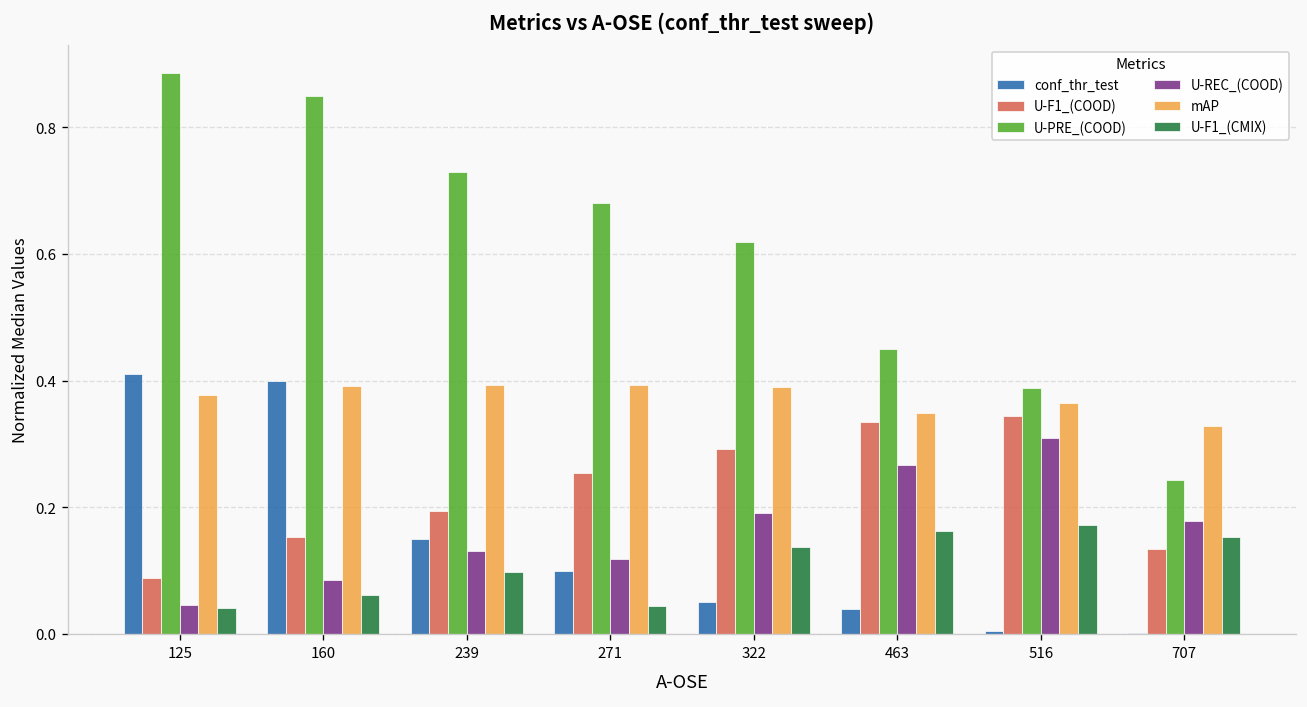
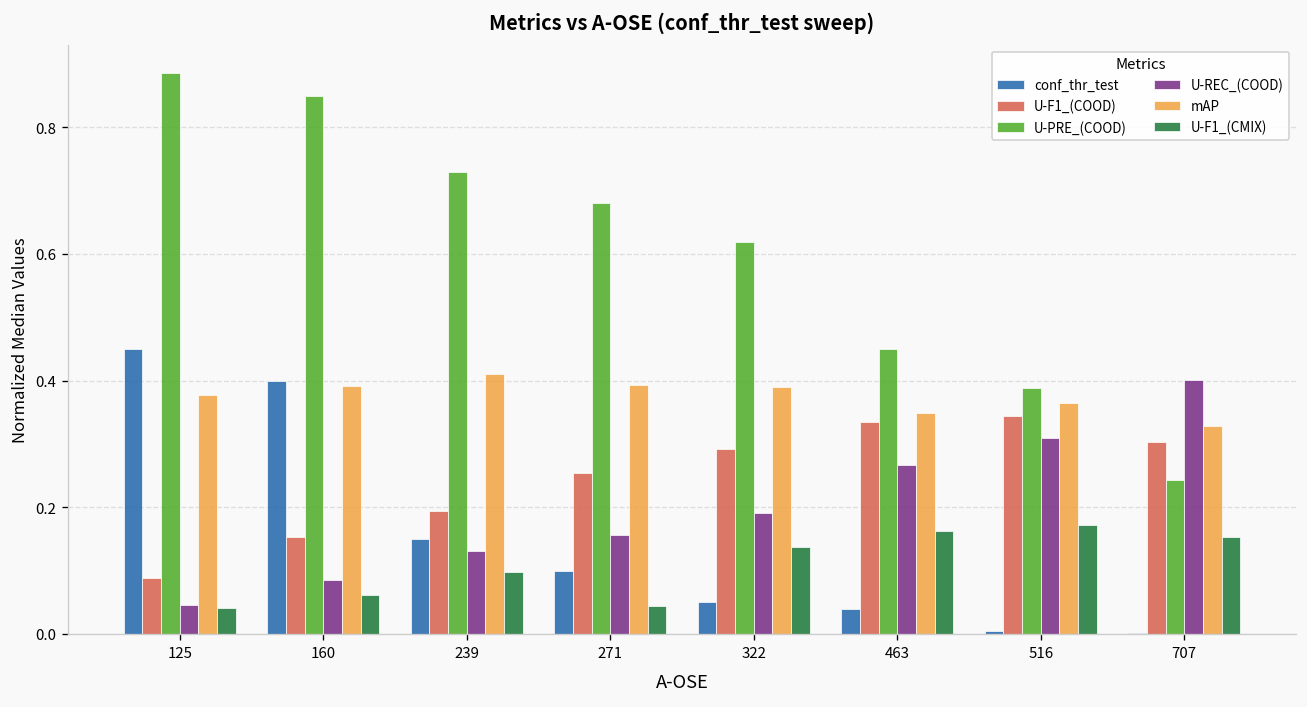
  {
    "conf_thr_test": {
-     "125": 0.41,
+     "125": 0.45,
      "160": 0.40,
      "239": 0.15,
      "271": 0.10,
      "322": 0.05,
      "463": 0.04,
      "516": 0.01
    },
    "U-F1_(COOD)": {
      "125": 0.09,
      "160": 0.15,
      "239": 0.19,
      "271": 0.25,
      "322": 0.29,
      "463": 0.33,
      "516": 0.34,
-     "707": 0.13
+     "707": 0.30
    },
    "U-PRE_(COOD)": {
      "125": 0.89,
      "160": 0.85,
      "239": 0.73,
      "271": 0.68,
      "322": 0.62,
      "463": 0.45,
      "516": 0.39,
      "707": 0.24
    },
    "U-REC_(COOD)": {
      "125": 0.05,
      "160": 0.08,
      "239": 0.13,
-     "271": 0.12,
+     "271": 0.16,
      "322": 0.19,
      "463": 0.27,
      "516": 0.31,
-     "707": 0.18
+     "707": 0.40
    },
    "mAP": {
      "125": 0.38,
      "160": 0.39,
-     "239": 0.39,
+     "239": 0.41,
      "271": 0.39,
      "322": 0.39,
      "463": 0.35,
      "516": 0.36,
      "707": 0.33
    },
    "U-F1_(CMIX)": {
      "125": 0.04,
      "160": 0.06,
      "239": 0.10,
      "271": 0.04,
      "322": 0.14,
      "463": 0.16,
      "516": 0.17,
      "707": 0.15
    }
  }
